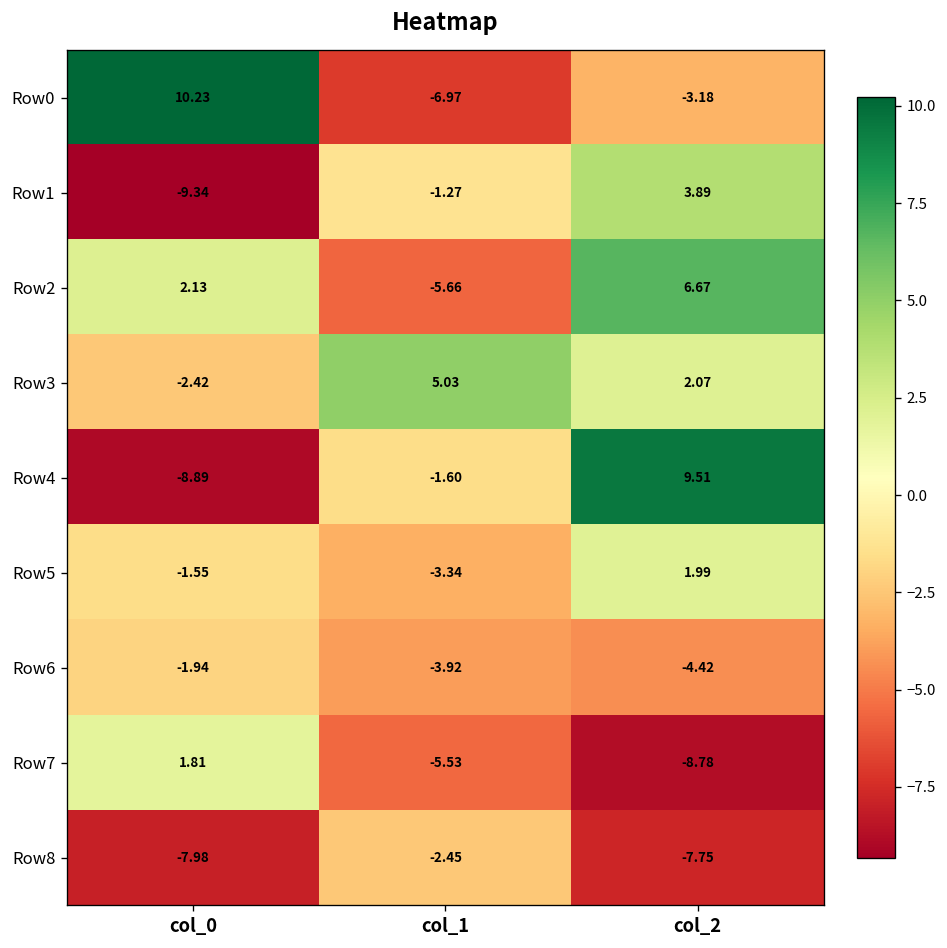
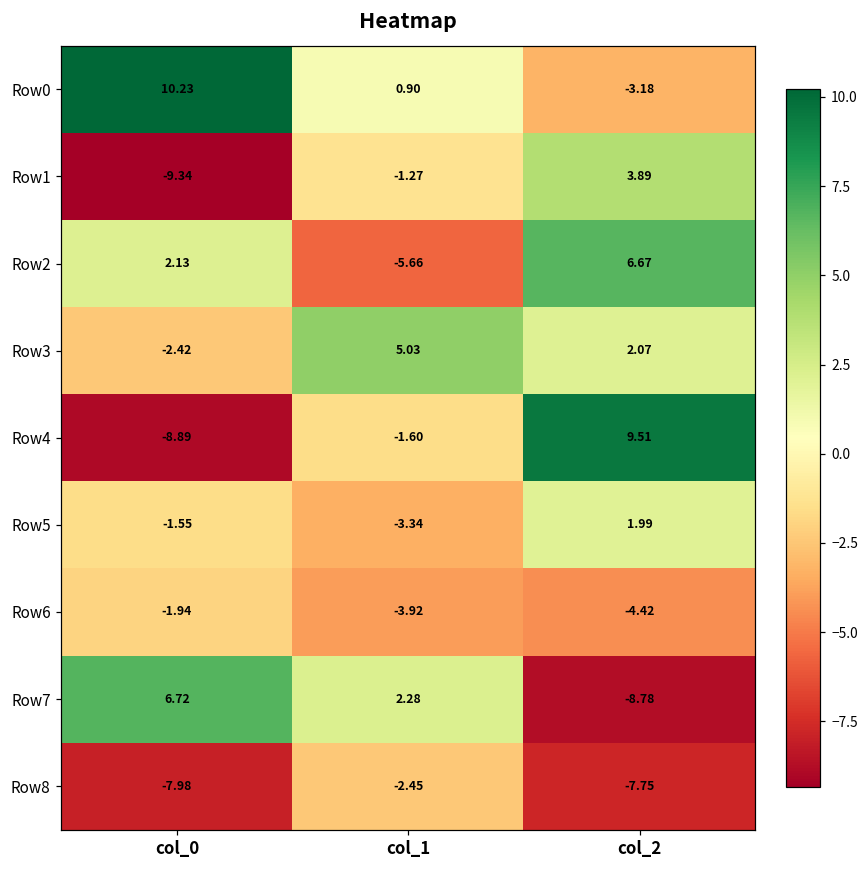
  {
    "Row0": {
      "col_0": 10.23,
-     "col_1": -6.97,
+     "col_1": 0.90,
      "col_2": -3.18
    },
    "Row1": {
      "col_0": -9.34,
      "col_1": -1.27,
      "col_2": 3.89
    },
    "Row2": {
      "col_0": 2.13,
      "col_1": -5.66,
      "col_2": 6.67
    },
    "Row3": {
      "col_0": -2.42,
      "col_1": 5.03,
      "col_2": 2.07
    },
    "Row4": {
      "col_0": -8.89,
      "col_1": -1.60,
      "col_2": 9.51
    },
    "Row5": {
      "col_0": -1.55,
      "col_1": -3.34,
      "col_2": 1.99
    },
    "Row6": {
      "col_0": -1.94,
      "col_1": -3.92,
      "col_2": -4.42
    },
    "Row7": {
-     "col_0": 1.81,
-     "col_1": -5.53,
+     "col_0": 6.72,
+     "col_1": 2.28,
      "col_2": -8.78
    },
    "Row8": {
      "col_0": -7.98,
      "col_1": -2.45,
      "col_2": -7.75
    }
  }
